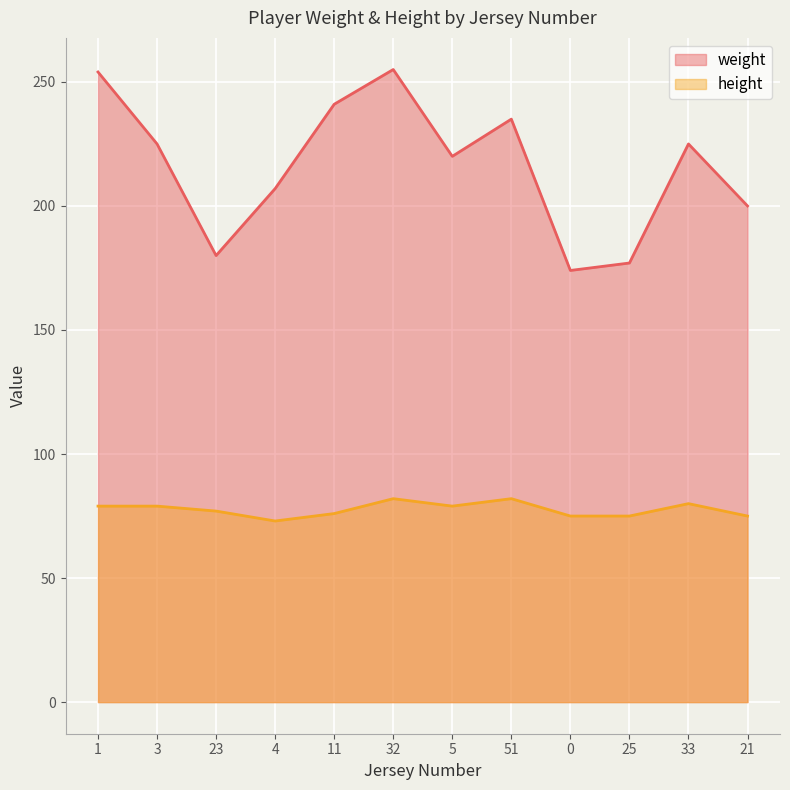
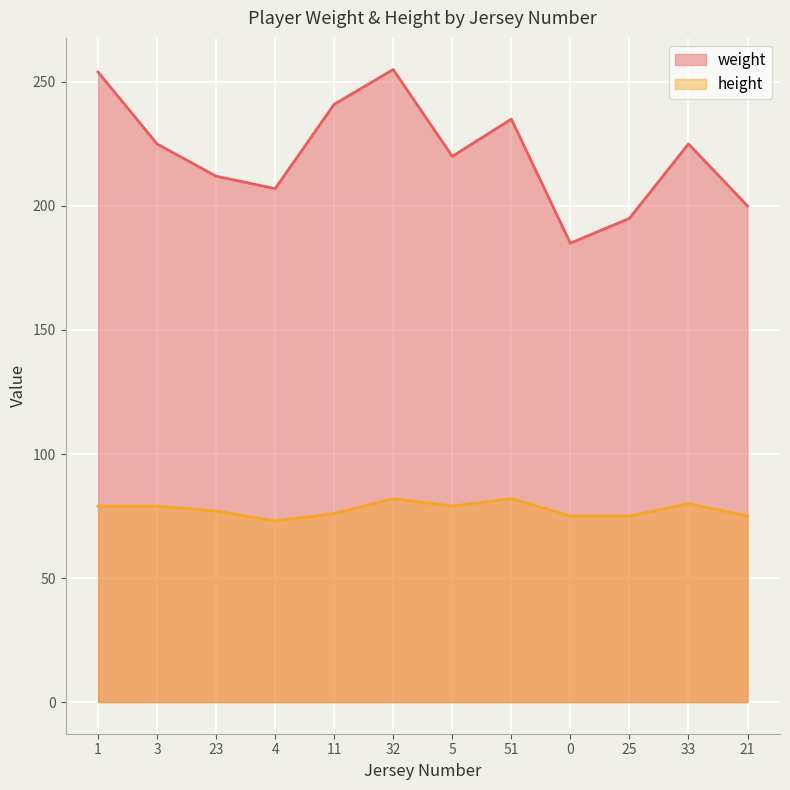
  {
    "weight": {
      "1": 254,
      "3": 225,
-     "23": 180,
+     "23": 212,
      "4": 207,
      "11": 241,
      "32": 255,
      "5": 220,
      "51": 235,
-     "0": 174,
-     "25": 177,
+     "0": 185,
+     "25": 195,
      "33": 225,
      "21": 200
    },
    "height": {
      "1": 79,
      "3": 79,
      "23": 77,
      "4": 73,
      "11": 76,
      "32": 82,
      "5": 79,
      "51": 82,
      "0": 75,
      "25": 75,
      "33": 80,
      "21": 75
    }
  }
